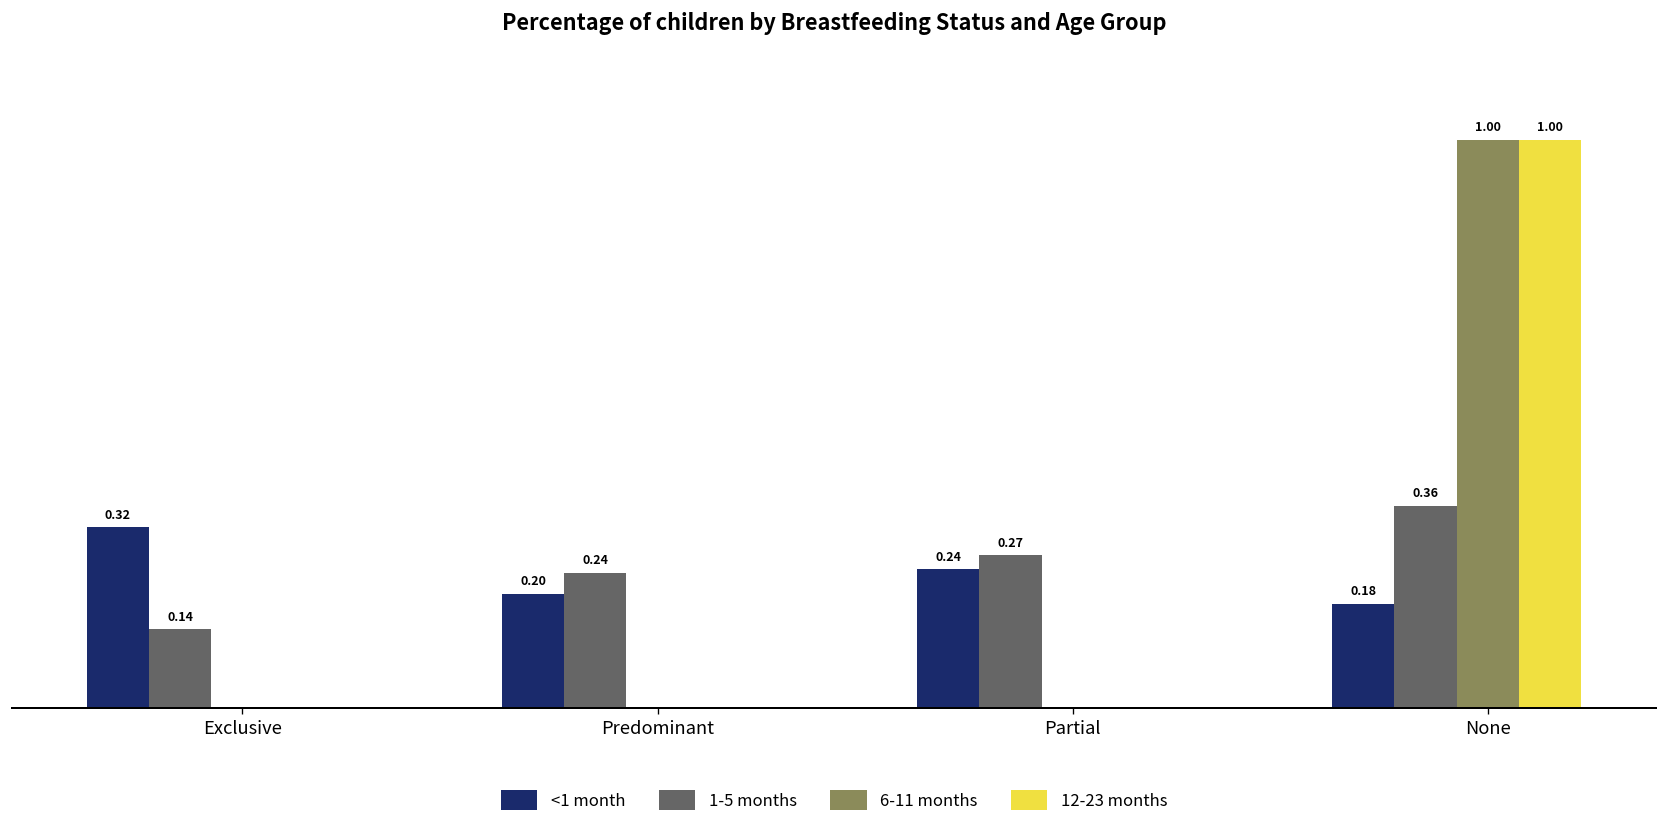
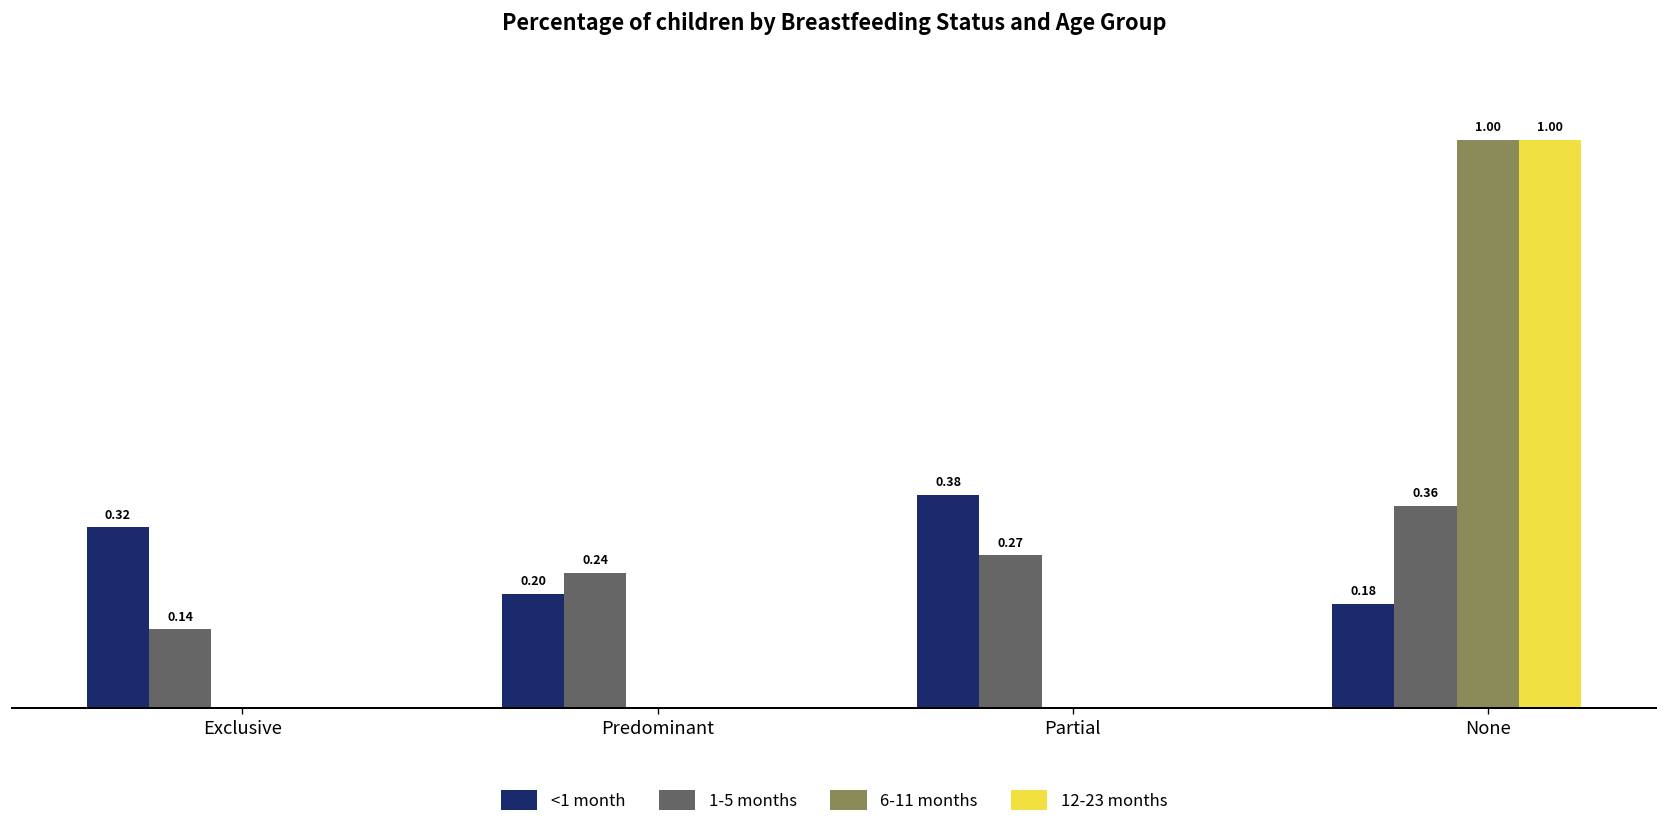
  {
    "<1 month": {
      "Exclusive": 0.32,
      "Predominant": 0.20,
-     "Partial": 0.24,
+     "Partial": 0.38,
      "None": 0.18
    },
    "12-23 months": {
      "None": 1.00
    }
  }
